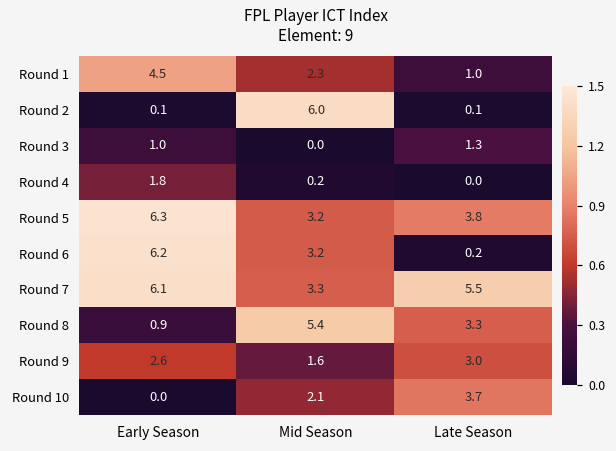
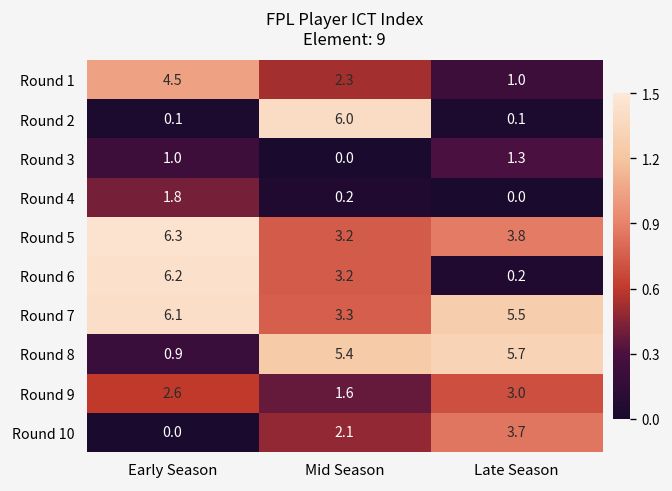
  {
    "Round 1": {
      "Early Season": 4.5,
      "Mid Season": 2.3,
      "Late Season": 1.0
    },
    "Round 2": {
      "Early Season": 0.1,
      "Mid Season": 6.0,
      "Late Season": 0.1
    },
    "Round 3": {
      "Early Season": 1.0,
      "Mid Season": 0.0,
      "Late Season": 1.3
    },
    "Round 4": {
      "Early Season": 1.8,
      "Mid Season": 0.2,
      "Late Season": 0.0
    },
    "Round 5": {
      "Early Season": 6.3,
      "Mid Season": 3.2,
      "Late Season": 3.8
    },
    "Round 6": {
      "Early Season": 6.2,
      "Mid Season": 3.2,
      "Late Season": 0.2
    },
    "Round 7": {
      "Early Season": 6.1,
      "Mid Season": 3.3,
      "Late Season": 5.5
    },
    "Round 8": {
      "Early Season": 0.9,
      "Mid Season": 5.4,
-     "Late Season": 3.3
+     "Late Season": 5.7
    },
    "Round 9": {
      "Early Season": 2.6,
      "Mid Season": 1.6,
      "Late Season": 3.0
    },
    "Round 10": {
      "Early Season": 0.0,
      "Mid Season": 2.1,
      "Late Season": 3.7
    }
  }
